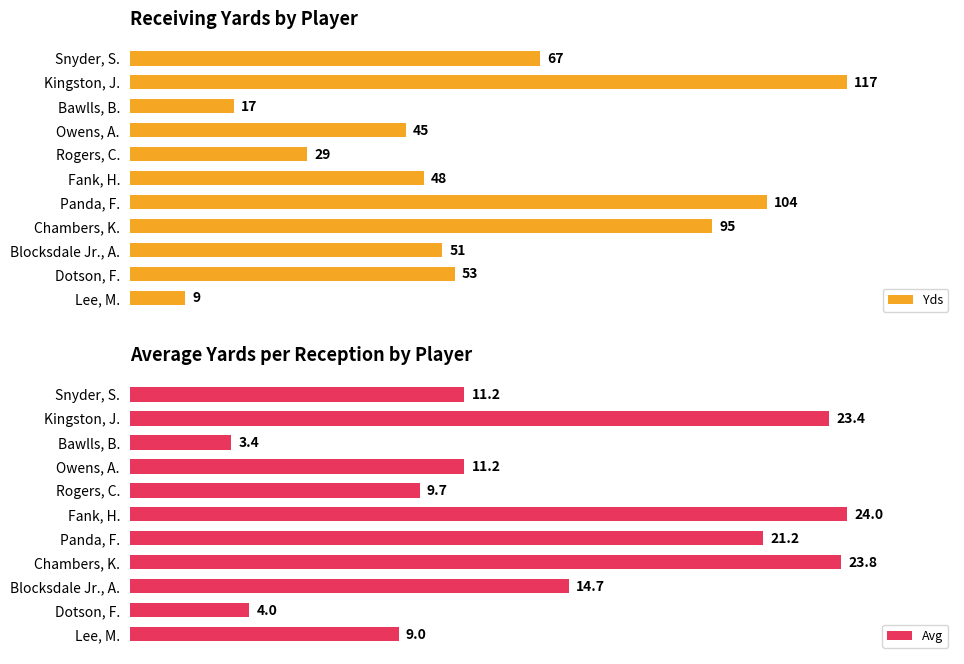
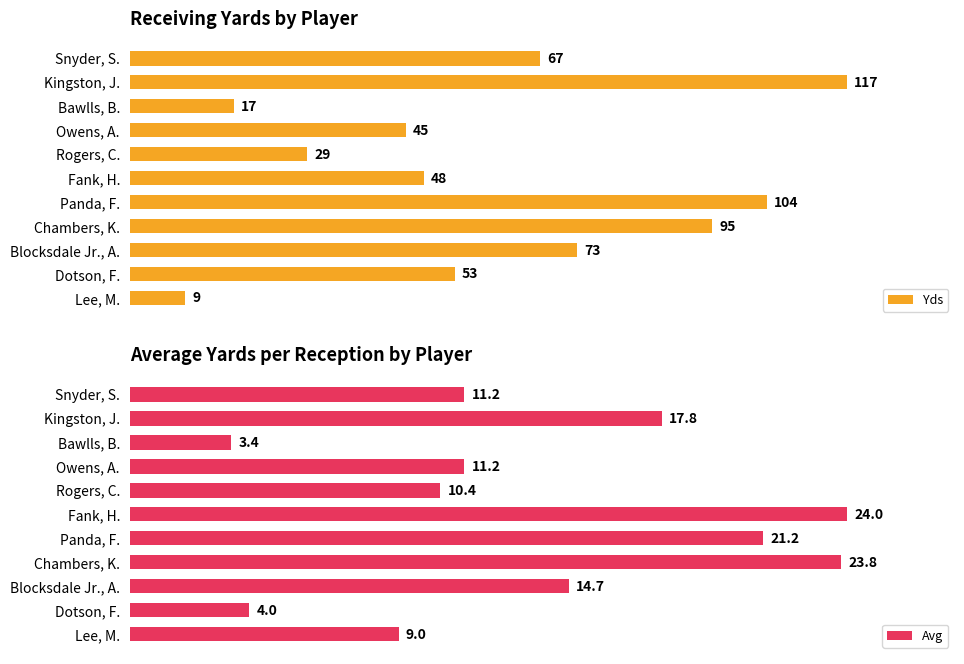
  {
    "Receiving Yards by Player": {
      "Snyder, S.": 67,
      "Kingston, J.": 117,
      "Bawlls, B.": 17,
      "Owens, A.": 45,
      "Rogers, C.": 29,
      "Fank, H.": 48,
      "Panda, F.": 104,
      "Chambers, K.": 95,
-     "Blocksdale Jr., A.": 51,
+     "Blocksdale Jr., A.": 73,
      "Dotson, F.": 53,
      "Lee, M.": 9
    },
    "Average Yards per Reception by Player": {
      "Snyder, S.": 11.2,
-     "Kingston, J.": 23.4,
+     "Kingston, J.": 17.8,
      "Bawlls, B.": 3.4,
      "Owens, A.": 11.2,
-     "Rogers, C.": 9.7,
+     "Rogers, C.": 10.4,
      "Fank, H.": 24.0,
      "Panda, F.": 21.2,
      "Chambers, K.": 23.8,
      "Blocksdale Jr., A.": 14.7,
      "Dotson, F.": 4.0,
      "Lee, M.": 9.0
    }
  }
